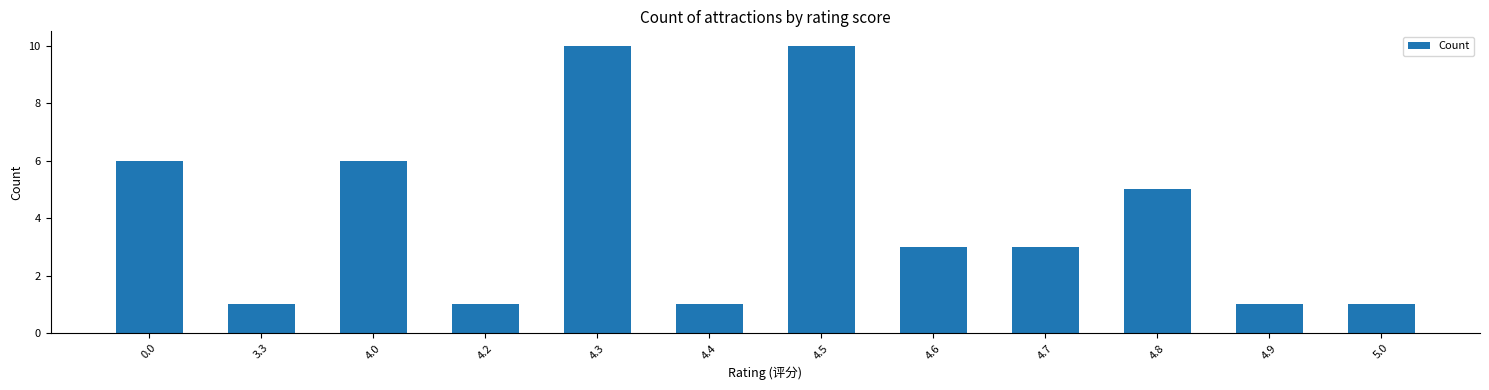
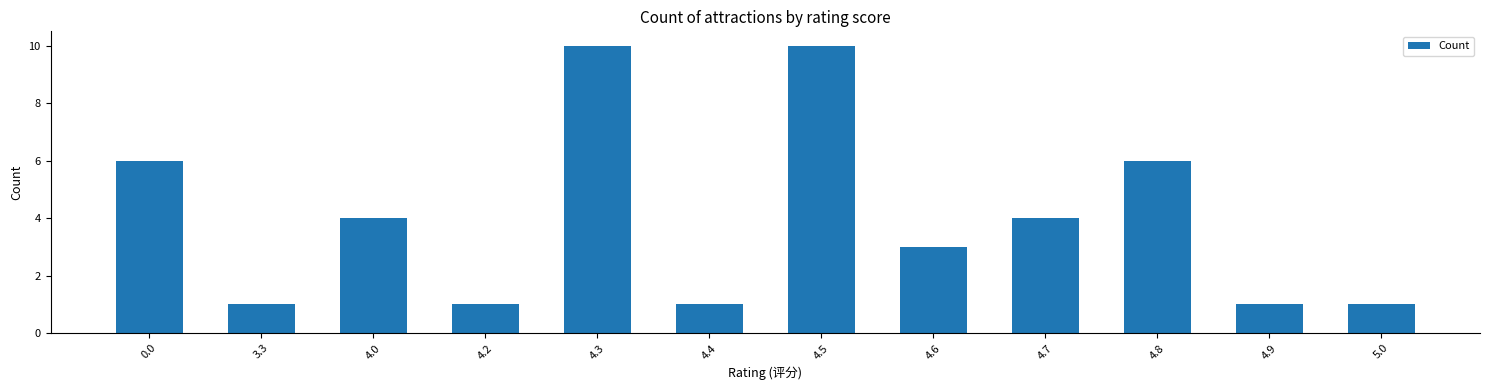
  {
    "0.0": 6,
    "3.3": 1,
-   "4.0": 6,
+   "4.0": 4,
    "4.2": 1,
    "4.3": 10,
    "4.4": 1,
    "4.5": 10,
    "4.6": 3,
-   "4.7": 3,
-   "4.8": 5,
+   "4.7": 4,
+   "4.8": 6,
    "4.9": 1,
    "5.0": 1
  }
